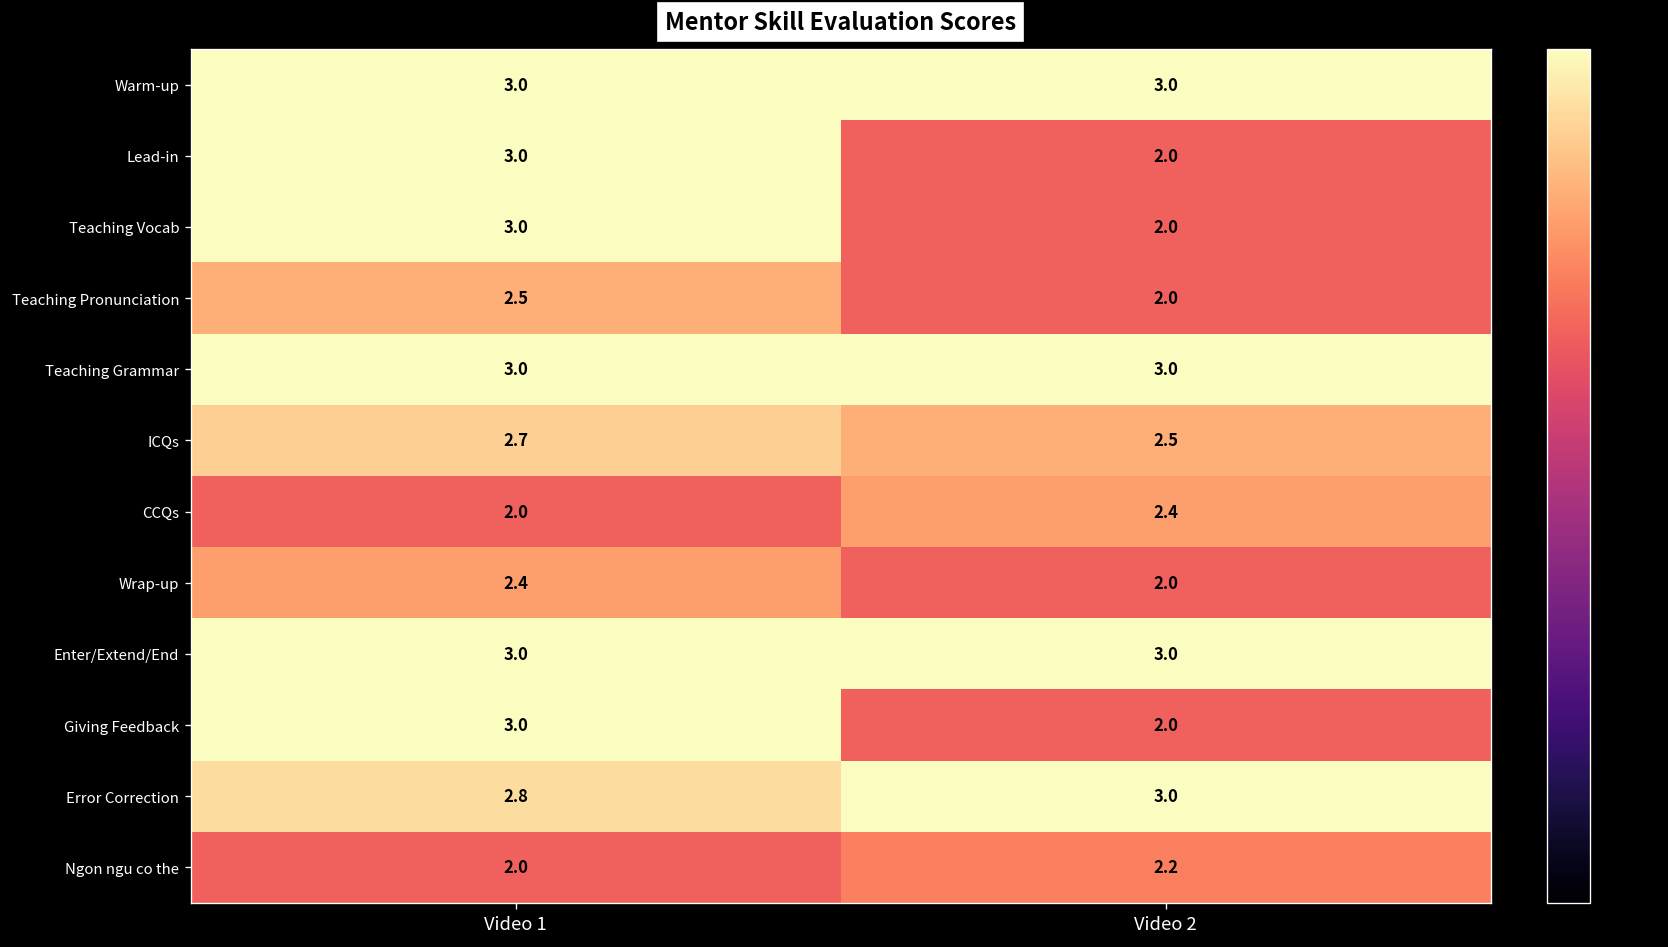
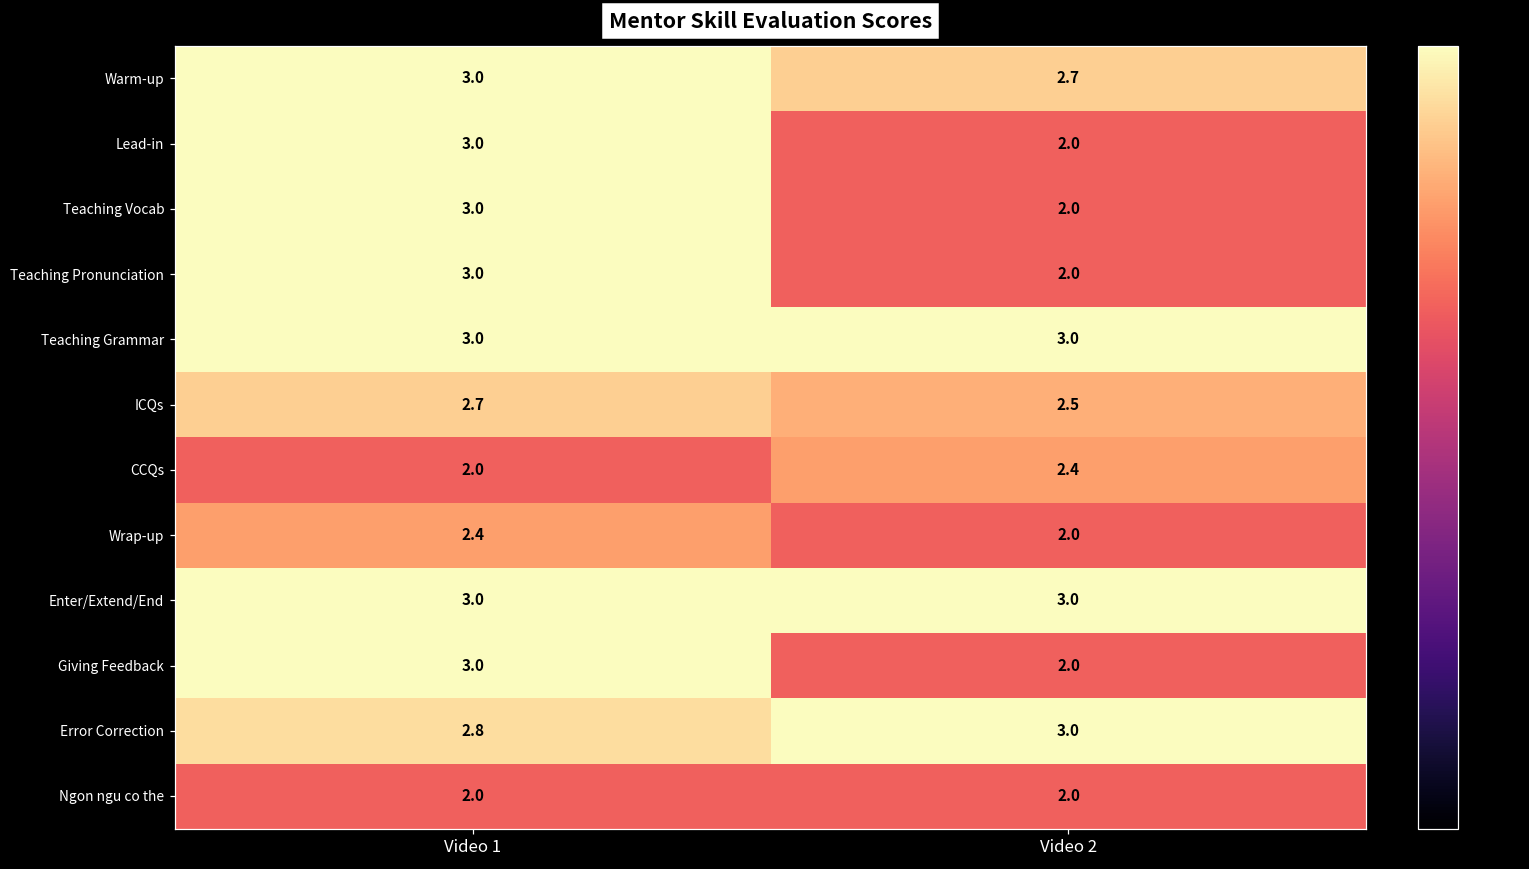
  {
    "Warm-up": {
      "Video 1": 3.0,
-     "Video 2": 3.0
+     "Video 2": 2.7
    },
    "Lead-in": {
      "Video 1": 3.0,
      "Video 2": 2.0
    },
    "Teaching Vocab": {
      "Video 1": 3.0,
      "Video 2": 2.0
    },
    "Teaching Pronunciation": {
-     "Video 1": 2.5,
+     "Video 1": 3.0,
      "Video 2": 2.0
    },
    "Teaching Grammar": {
      "Video 1": 3.0,
      "Video 2": 3.0
    },
    "ICQs": {
      "Video 1": 2.7,
      "Video 2": 2.5
    },
    "CCQs": {
      "Video 1": 2.0,
      "Video 2": 2.4
    },
    "Wrap-up": {
      "Video 1": 2.4,
      "Video 2": 2.0
    },
    "Enter/Extend/End": {
      "Video 1": 3.0,
      "Video 2": 3.0
    },
    "Giving Feedback": {
      "Video 1": 3.0,
      "Video 2": 2.0
    },
    "Error Correction": {
      "Video 1": 2.8,
      "Video 2": 3.0
    },
    "Ngon ngu co the": {
      "Video 1": 2.0,
-     "Video 2": 2.2
+     "Video 2": 2.0
    }
  }
